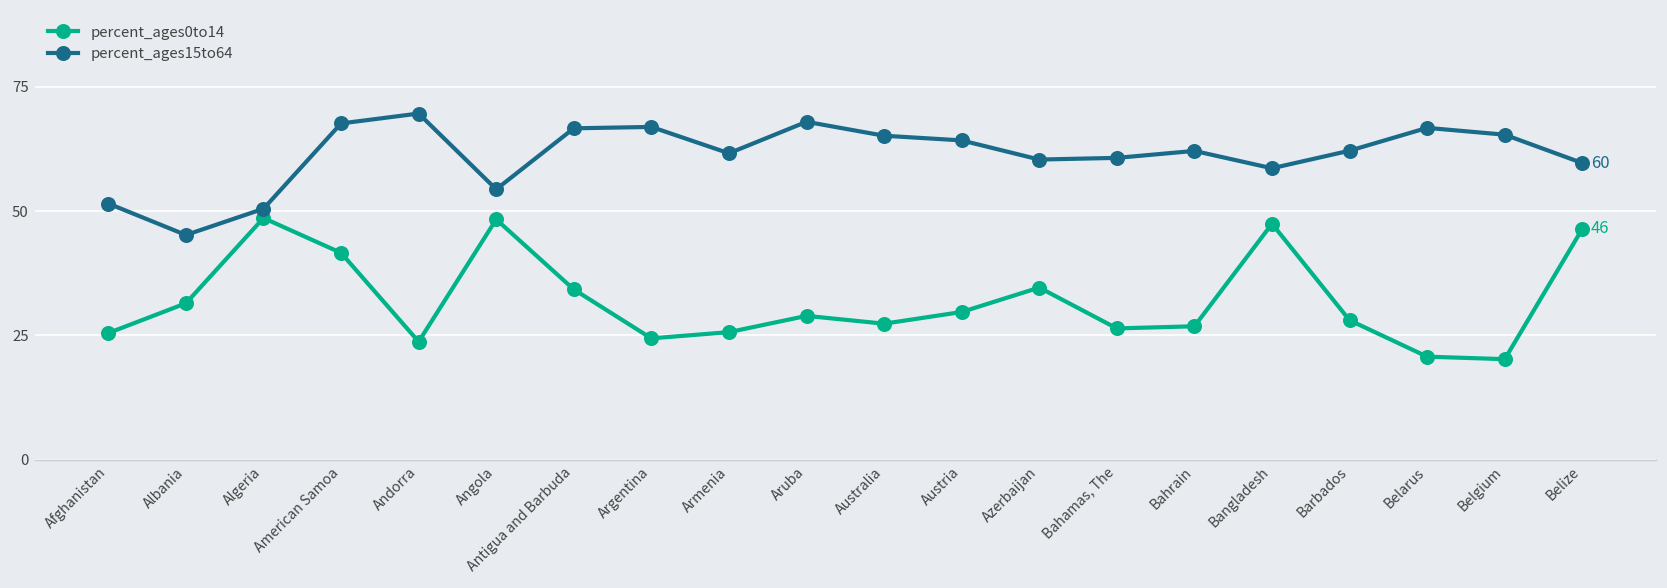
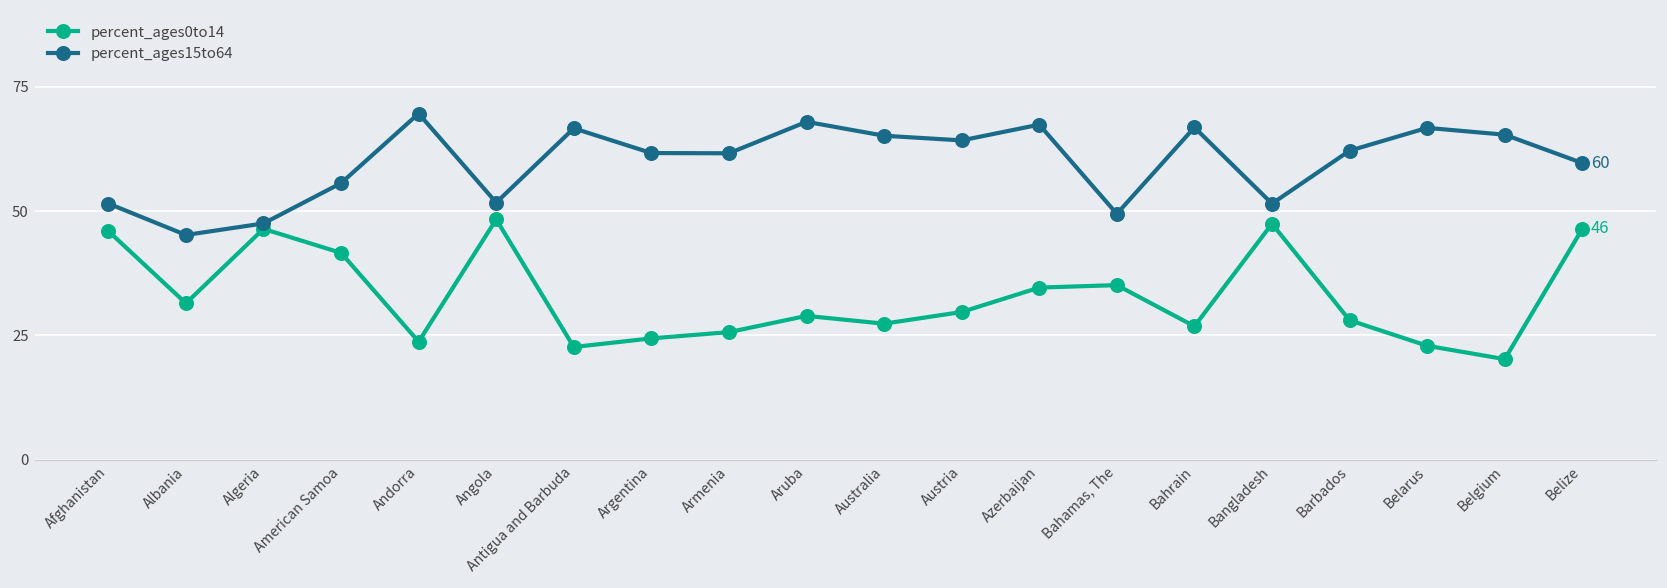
  {
    "percent_ages0to14": {
-     "Afghanistan": 25,
+     "Afghanistan": 46,
      "Albania": 31,
-     "Algeria": 49,
+     "Algeria": 46,
      "American Samoa": 42,
      "Andorra": 24,
      "Angola": 48,
-     "Antigua and Barbuda": 34,
+     "Antigua and Barbuda": 23,
      "Argentina": 24,
      "Armenia": 26,
      "Aruba": 29,
      "Australia": 27,
      "Austria": 30,
      "Azerbaijan": 35,
-     "Bahamas, The": 26,
+     "Bahamas, The": 35,
      "Bahrain": 27,
      "Bangladesh": 47,
      "Barbados": 28,
-     "Belarus": 21,
+     "Belarus": 23,
      "Belgium": 20
    },
    "percent_ages15to64": {
      "Afghanistan": 52,
      "Albania": 45,
-     "Algeria": 50,
-     "American Samoa": 68,
+     "Algeria": 48,
+     "American Samoa": 56,
      "Andorra": 70,
-     "Angola": 54,
+     "Angola": 52,
      "Antigua and Barbuda": 67,
-     "Argentina": 67,
+     "Argentina": 62,
      "Armenia": 62,
      "Aruba": 68,
      "Australia": 65,
      "Austria": 64,
-     "Azerbaijan": 60,
-     "Bahamas, The": 61,
-     "Bahrain": 62,
-     "Bangladesh": 59,
+     "Azerbaijan": 67,
+     "Bahamas, The": 49,
+     "Bahrain": 67,
+     "Bangladesh": 51,
      "Barbados": 62,
      "Belarus": 67,
      "Belgium": 65
    }
  }
